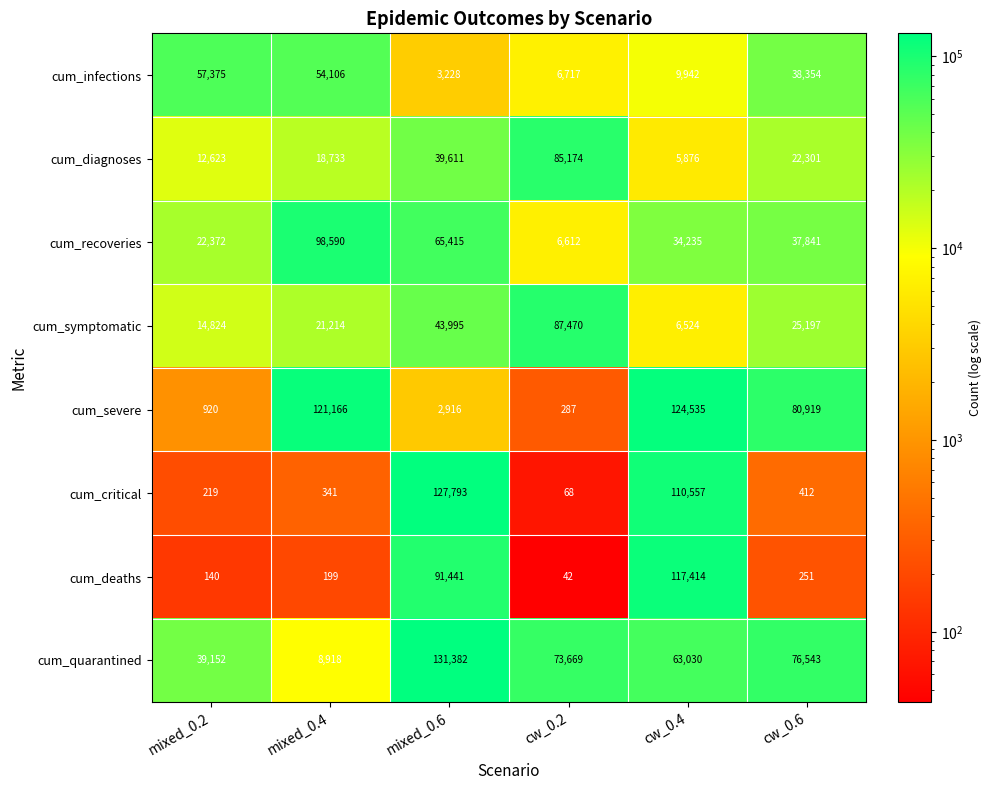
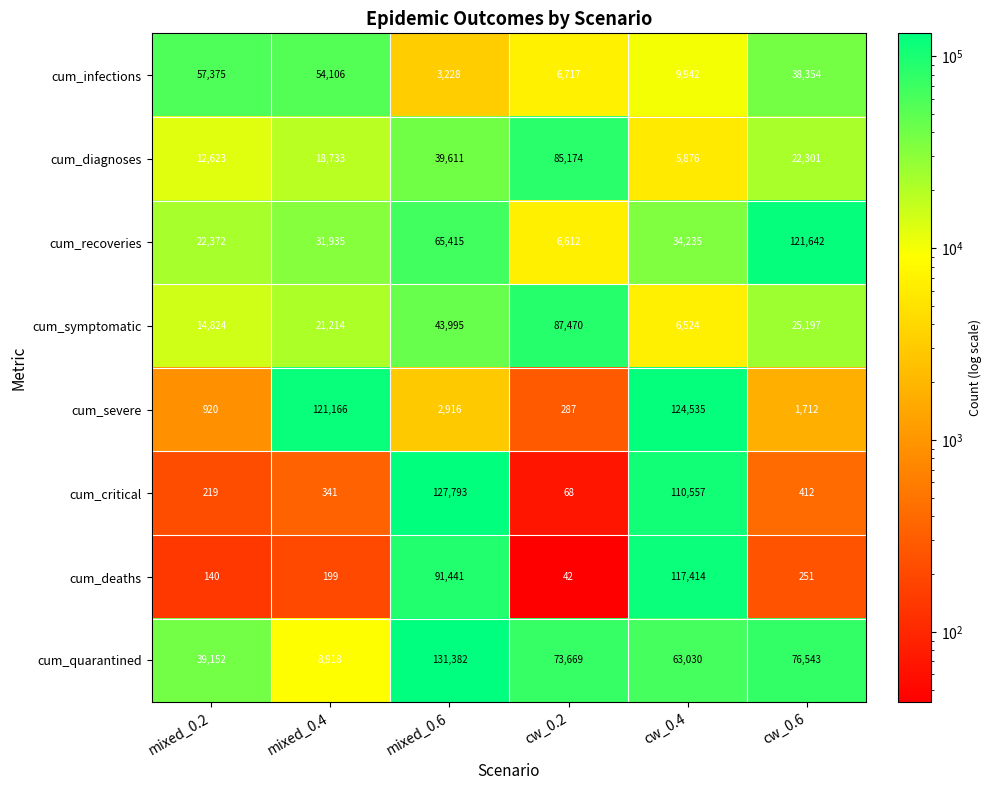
  {
    "cum_infections": {
      "mixed_0.2": "57,375",
      "mixed_0.4": "54,106",
      "mixed_0.6": "3,228",
      "cw_0.2": "6,717",
      "cw_0.4": "9,942",
      "cw_0.6": "38,354"
    },
    "cum_diagnoses": {
      "mixed_0.2": "12,623",
      "mixed_0.4": "18,733",
      "mixed_0.6": "39,611",
      "cw_0.2": "85,174",
      "cw_0.4": "5,876",
      "cw_0.6": "22,301"
    },
    "cum_recoveries": {
      "mixed_0.2": "22,372",
-     "mixed_0.4": "98,590",
+     "mixed_0.4": "31,935",
      "mixed_0.6": "65,415",
      "cw_0.2": "6,612",
      "cw_0.4": "34,235",
-     "cw_0.6": "37,841"
+     "cw_0.6": "121,642"
    },
    "cum_symptomatic": {
      "mixed_0.2": "14,824",
      "mixed_0.4": "21,214",
      "mixed_0.6": "43,995",
      "cw_0.2": "87,470",
      "cw_0.4": "6,524",
      "cw_0.6": "25,197"
    },
    "cum_severe": {
      "mixed_0.2": "920",
      "mixed_0.4": "121,166",
      "mixed_0.6": "2,916",
      "cw_0.2": "287",
      "cw_0.4": "124,535",
-     "cw_0.6": "80,919"
+     "cw_0.6": "1,712"
    },
    "cum_critical": {
      "mixed_0.2": "219",
      "mixed_0.4": "341",
      "mixed_0.6": "127,793",
      "cw_0.2": "68",
      "cw_0.4": "110,557",
      "cw_0.6": "412"
    },
    "cum_deaths": {
      "mixed_0.2": "140",
      "mixed_0.4": "199",
      "mixed_0.6": "91,441",
      "cw_0.2": "42",
      "cw_0.4": "117,414",
      "cw_0.6": "251"
    },
    "cum_quarantined": {
      "mixed_0.2": "39,152",
      "mixed_0.4": "8,918",
      "mixed_0.6": "131,382",
      "cw_0.2": "73,669",
      "cw_0.4": "63,030",
      "cw_0.6": "76,543"
    }
  }
